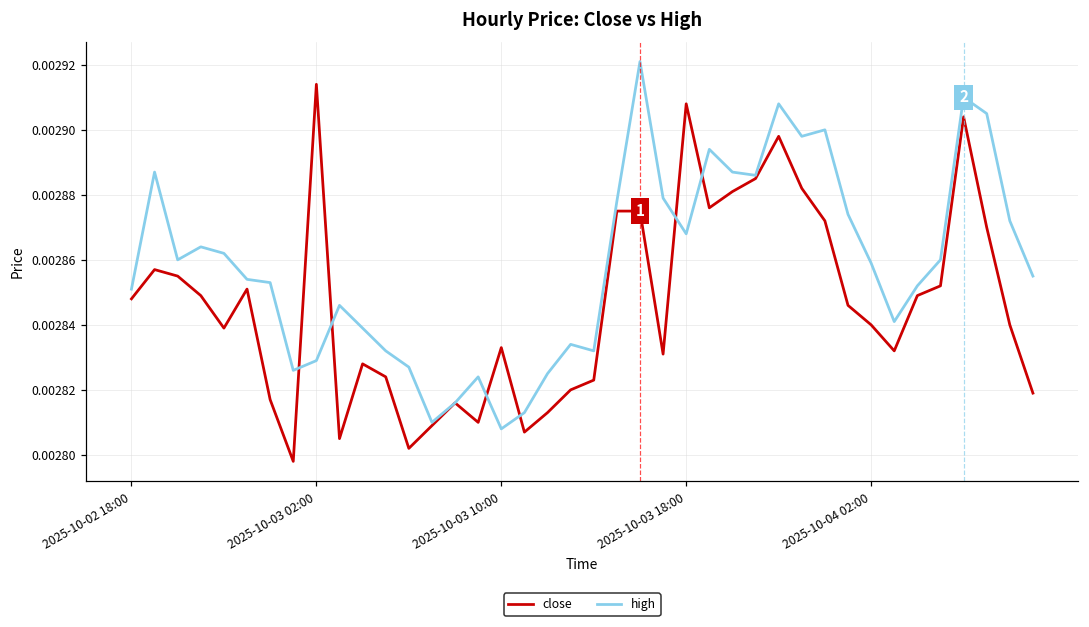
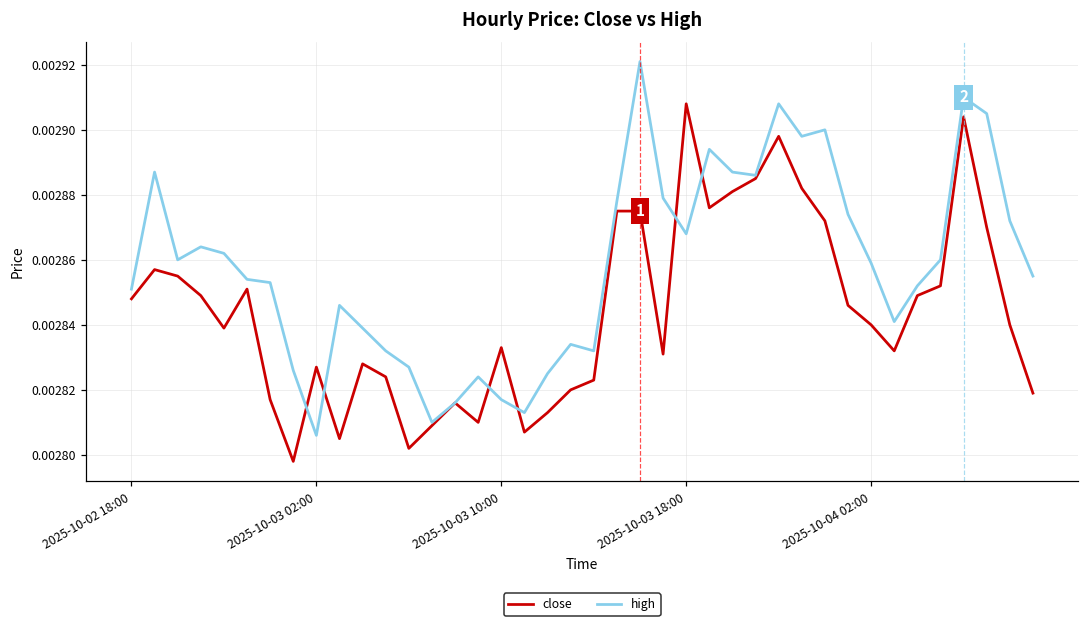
  {
    "close": {
      "2025-10-02 18:00": 0.002848,
-     "2025-10-03 02:00": 0.002914,
+     "2025-10-03 02:00": 0.002827,
      "2025-10-03 10:00": 0.002833,
      "2025-10-03 18:00": 0.002908,
      "2025-10-04 02:00": 0.002840
    },
    "high": {
      "2025-10-02 18:00": 0.002851,
-     "2025-10-03 02:00": 0.002829,
-     "2025-10-03 10:00": 0.002808,
+     "2025-10-03 02:00": 0.002806,
+     "2025-10-03 10:00": 0.002817,
      "2025-10-03 18:00": 0.002868,
      "2025-10-04 02:00": 0.002859
    }
  }
